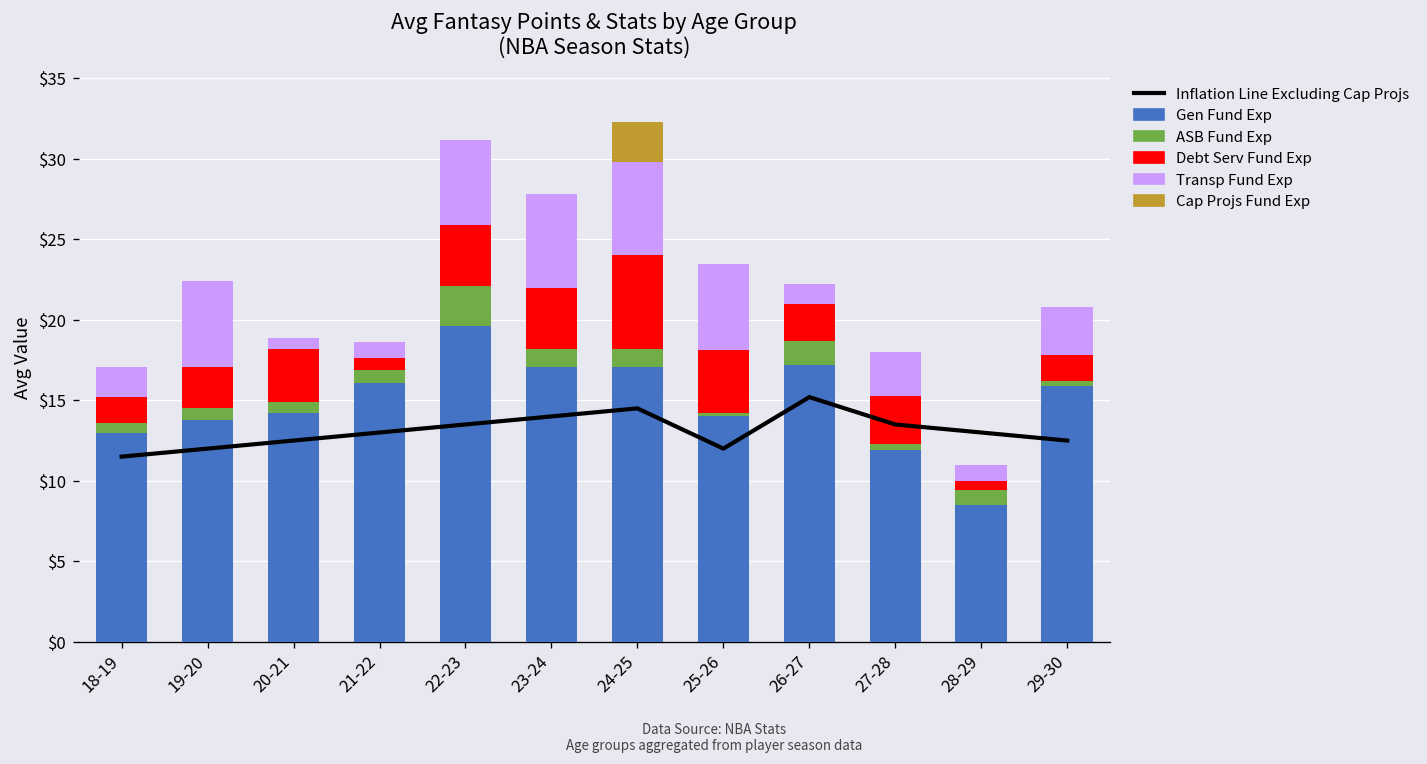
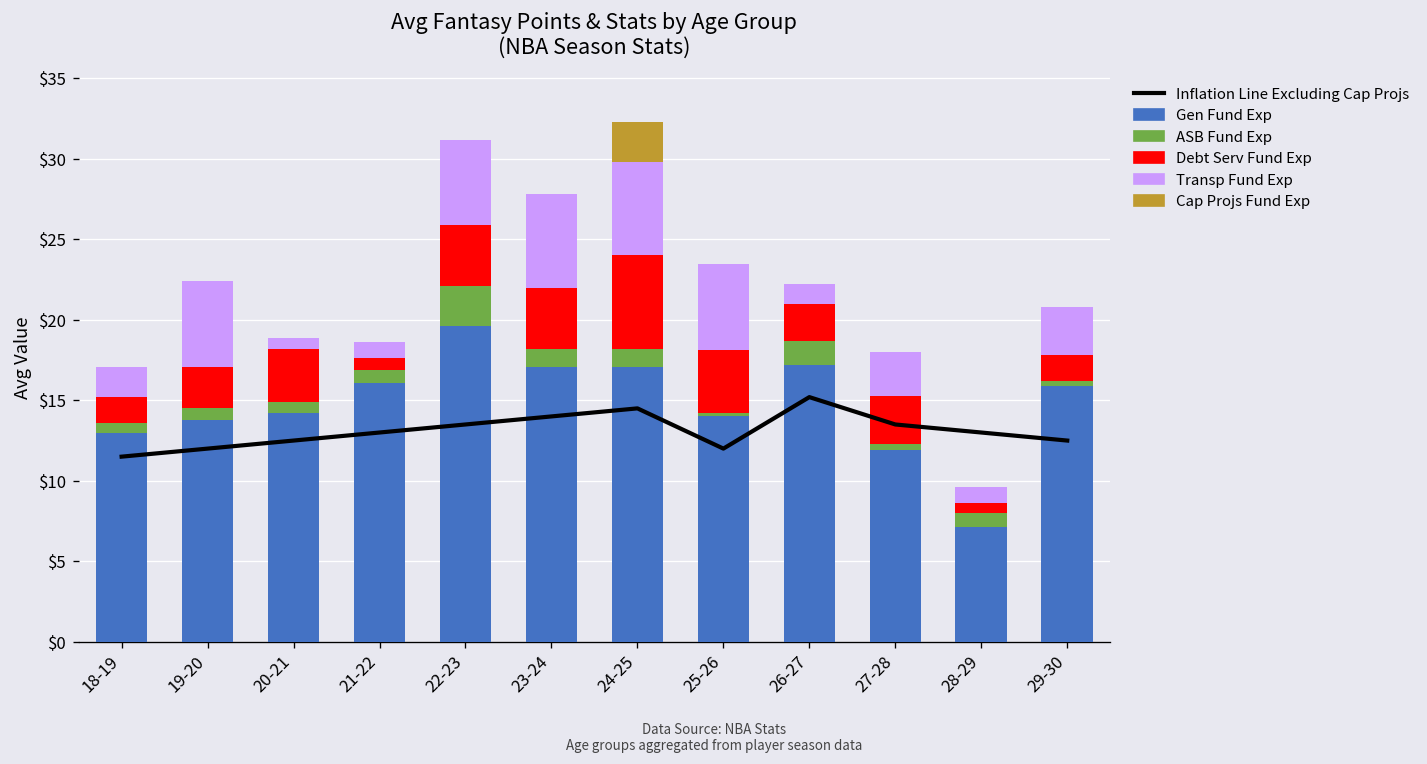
  {
    "Inflation Line Excluding Cap Projs": {
      "18-19": "$11.5",
      "19-20": "$12.0",
      "20-21": "$12.5",
      "21-22": "$13.0",
      "22-23": "$13.5",
      "23-24": "$14.0",
      "24-25": "$14.5",
      "25-26": "$12.0",
      "26-27": "$15.2",
      "27-28": "$13.5",
      "28-29": "$13.0",
      "29-30": "$12.5"
    },
    "Gen Fund Exp": {
      "18-19": "$13.0",
      "19-20": "$13.8",
      "20-21": "$14.2",
      "21-22": "$16.1",
      "22-23": "$19.6",
      "23-24": "$17.1",
      "24-25": "$17.1",
      "25-26": "$14.0",
      "26-27": "$17.2",
      "27-28": "$11.9",
-     "28-29": "$8.5",
+     "28-29": "$7.1",
      "29-30": "$15.9"
    },
    "ASB Fund Exp": {
      "18-19": "$0.6",
      "19-20": "$0.7",
      "20-21": "$0.7",
      "21-22": "$0.8",
      "22-23": "$2.5",
      "23-24": "$1.1",
      "24-25": "$1.1",
      "25-26": "$0.2",
      "26-27": "$1.5",
      "27-28": "$0.4",
      "28-29": "$0.9",
      "29-30": "$0.3"
    },
    "Debt Serv Fund Exp": {
      "18-19": "$1.6",
      "19-20": "$2.6",
      "20-21": "$3.3",
      "21-22": "$0.7",
      "22-23": "$3.8",
      "23-24": "$3.8",
      "24-25": "$5.8",
      "25-26": "$3.9",
      "26-27": "$2.3",
      "27-28": "$3.0",
      "28-29": "$0.6",
      "29-30": "$1.6"
    },
    "Transp Fund Exp": {
      "18-19": "$1.9",
      "19-20": "$5.3",
      "20-21": "$0.7",
      "21-22": "$1.0",
      "22-23": "$5.3",
      "23-24": "$5.8",
      "24-25": "$5.8",
      "25-26": "$5.4",
      "26-27": "$1.2",
      "27-28": "$2.7",
      "28-29": "$1.0",
      "29-30": "$3.0"
    },
    "Cap Projs Fund Exp": {
      "18-19": "$0.0",
      "19-20": "$0.0",
      "20-21": "$0.0",
      "21-22": "$0.0",
      "22-23": "$0.0",
      "23-24": "$0.0",
      "24-25": "$2.5",
      "25-26": "$0.0",
      "26-27": "$0.0",
      "27-28": "$0.0",
      "28-29": "$0.0",
      "29-30": "$0.0"
    }
  }
